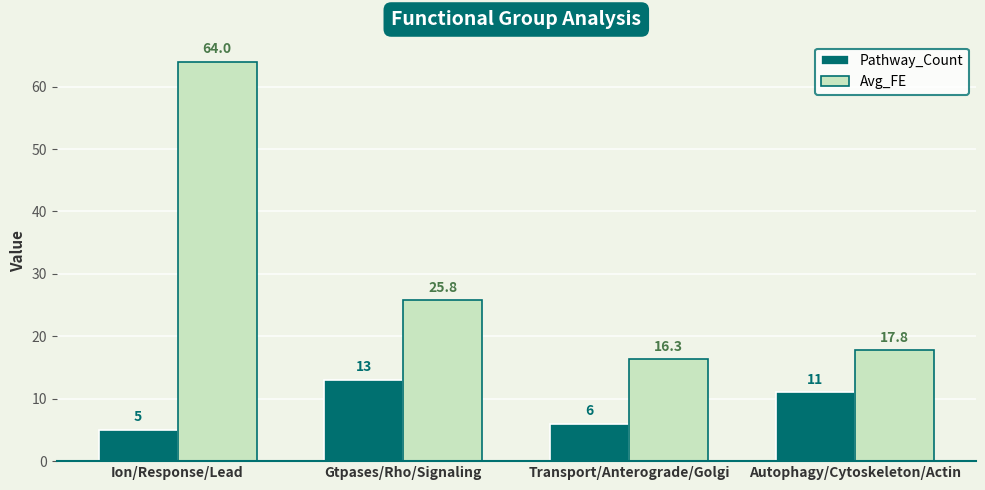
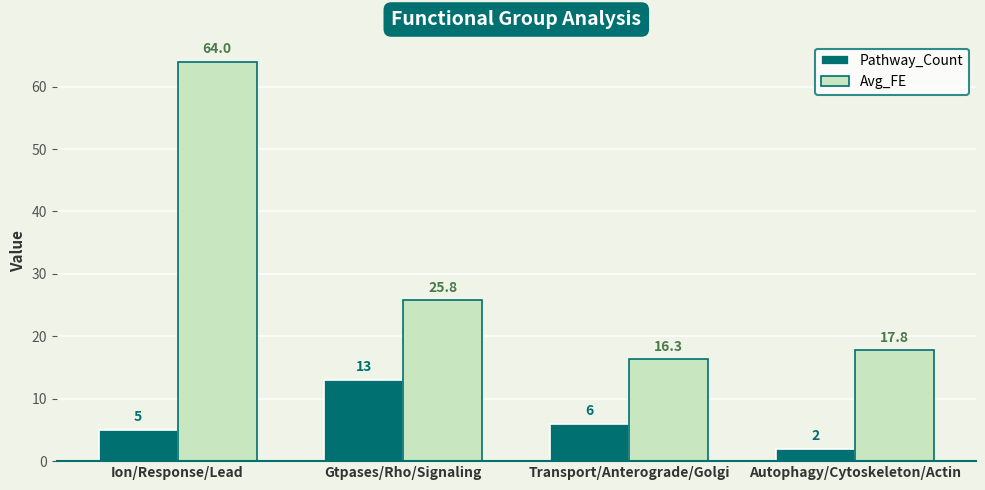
  {
    "Pathway_Count": {
      "Ion/Response/Lead": 5,
      "Gtpases/Rho/Signaling": 13,
      "Transport/Anterograde/Golgi": 6,
-     "Autophagy/Cytoskeleton/Actin": 11
+     "Autophagy/Cytoskeleton/Actin": 2
    },
    "Avg_FE": {
      "Ion/Response/Lead": 64.0,
      "Gtpases/Rho/Signaling": 25.8,
      "Transport/Anterograde/Golgi": 16.3,
      "Autophagy/Cytoskeleton/Actin": 17.8
    }
  }
